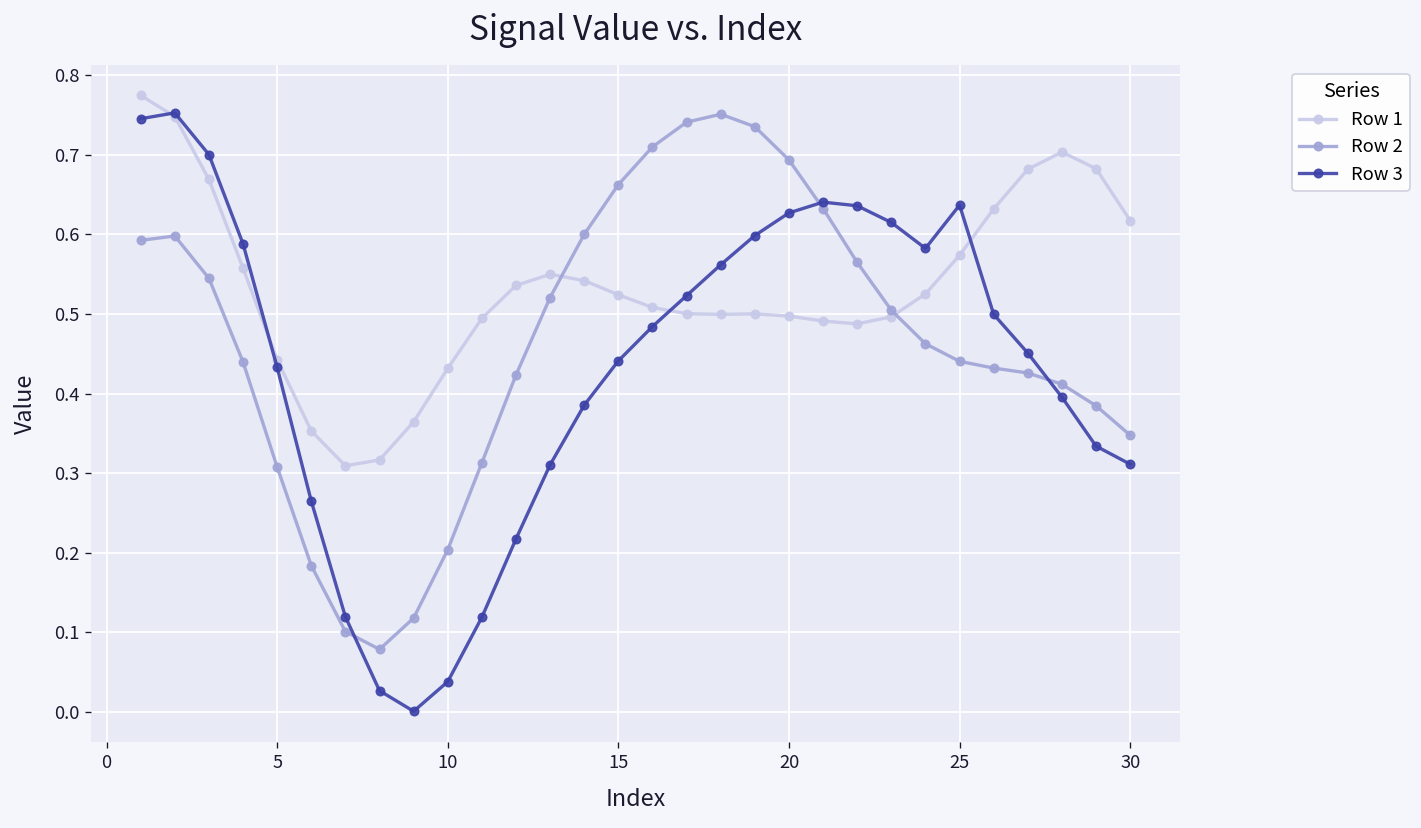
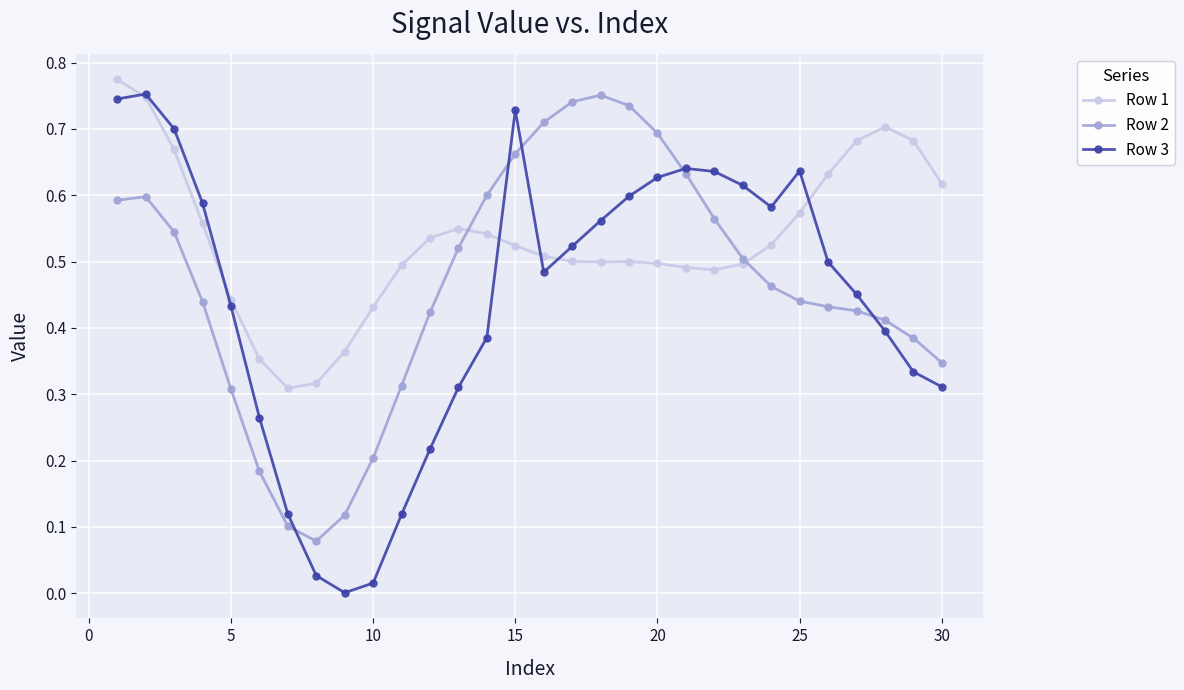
  {
    "Row 3": {
      "5": 0.43,
-     "10": 0.04,
-     "15": 0.44,
+     "10": 0.02,
+     "15": 0.73,
      "20": 0.63,
      "25": 0.64,
      "30": 0.31
    }
  }
